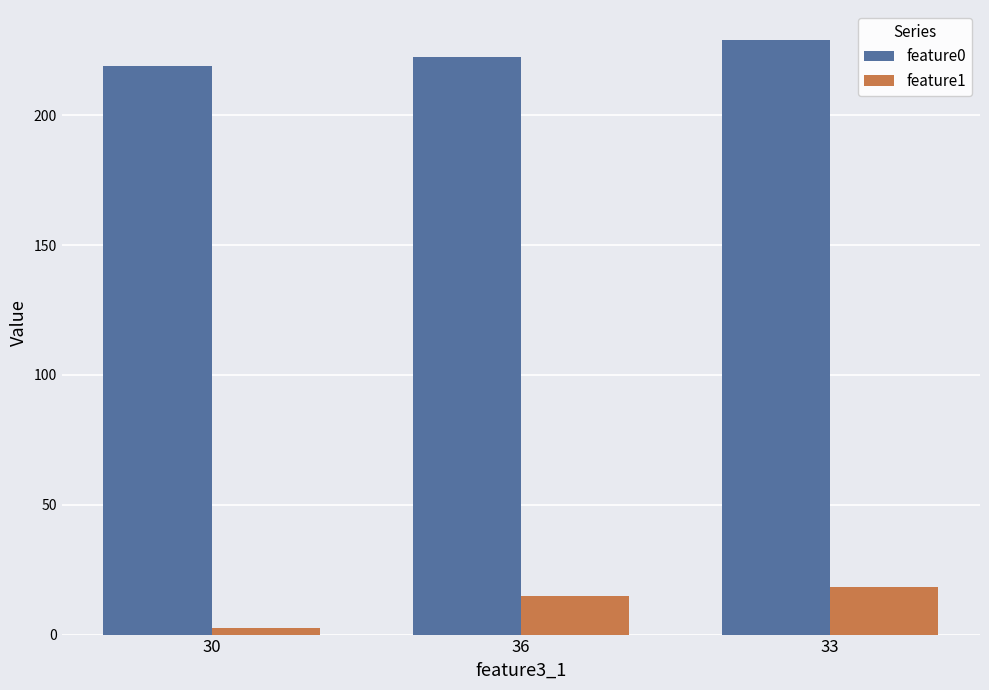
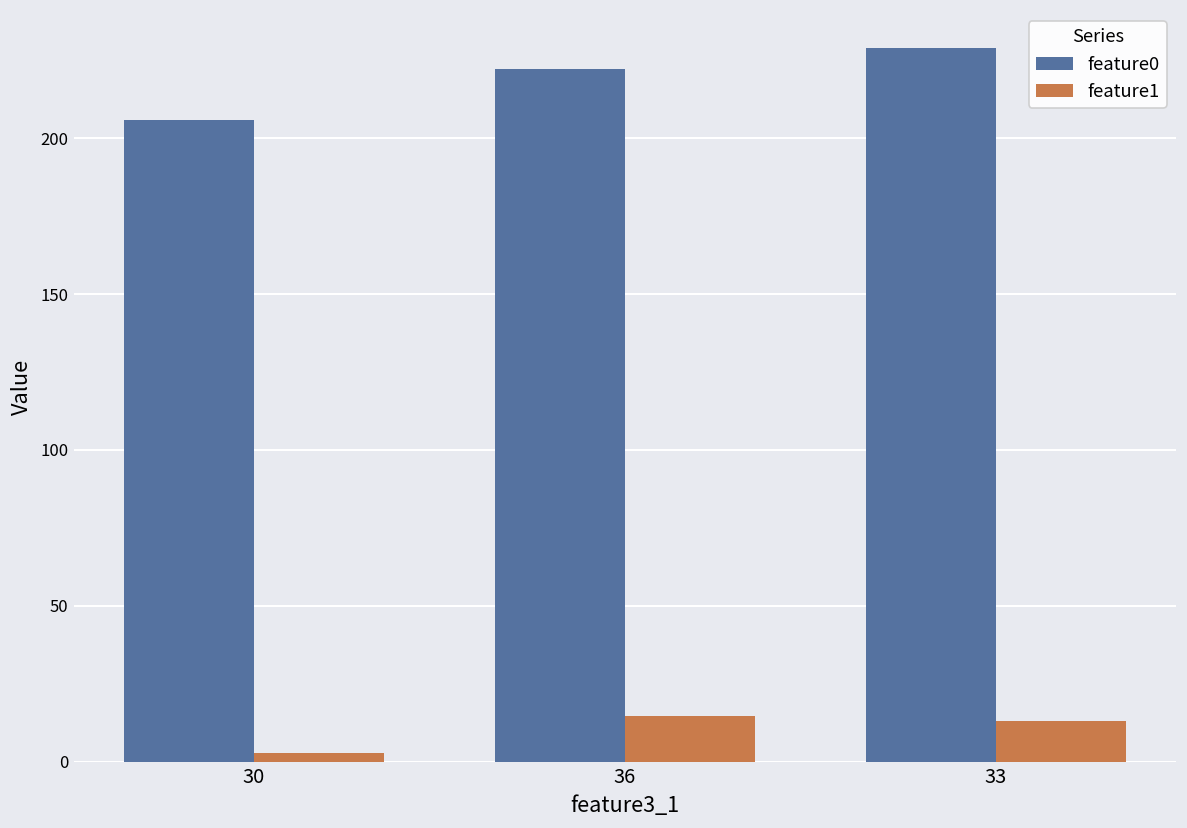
  {
    "feature0": {
-     "30": 219,
+     "30": 206,
      "36": 222,
      "33": 229
    },
    "feature1": {
      "30": 3,
      "36": 15,
-     "33": 19
+     "33": 13
    }
  }
